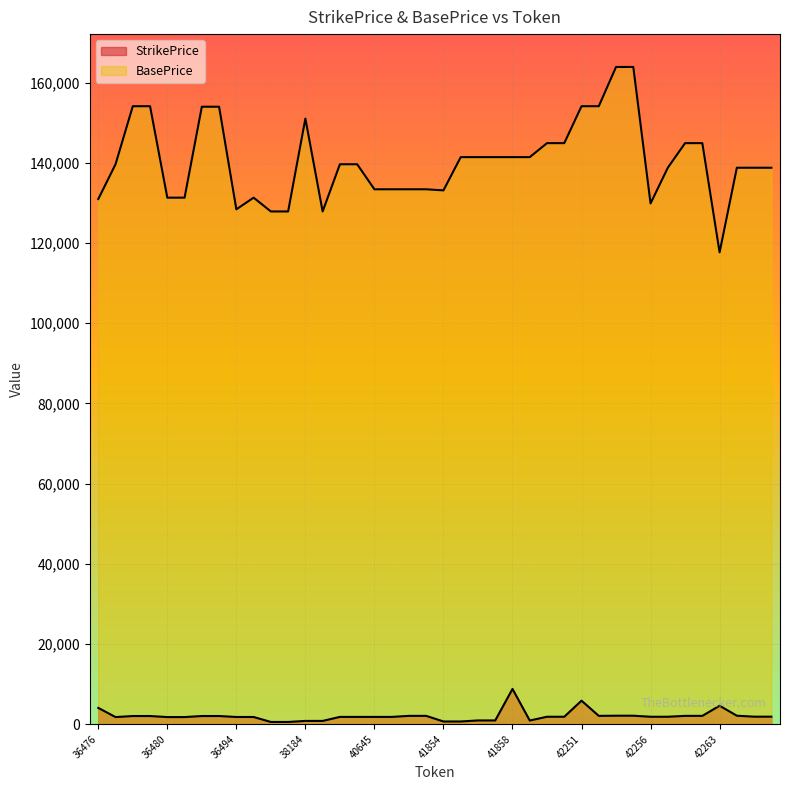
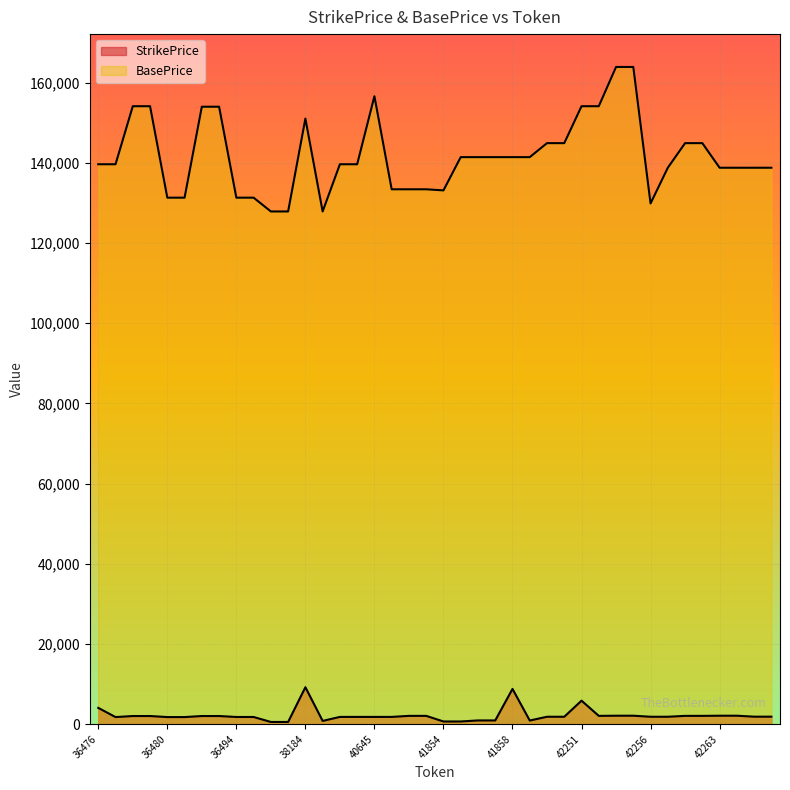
  {
    "StrikePrice": {
      "36476": "4,000",
      "36480": "2,000",
      "36494": "2,000",
-     "38184": "1,000",
+     "38184": "9,000",
      "40645": "2,000",
      "41854": "1,000",
      "41858": "9,000",
      "42251": "6,000",
      "42256": "2,000",
-     "42263": "5,000"
+     "42263": "2,000"
    },
    "BasePrice": {
-     "36476": "131,000",
+     "36476": "140,000",
      "36480": "131,000",
-     "36494": "128,000",
+     "36494": "131,000",
      "38184": "151,000",
-     "40645": "133,000",
+     "40645": "157,000",
      "41854": "133,000",
      "41858": "141,000",
      "42251": "154,000",
      "42256": "130,000",
-     "42263": "118,000"
+     "42263": "139,000"
    }
  }
